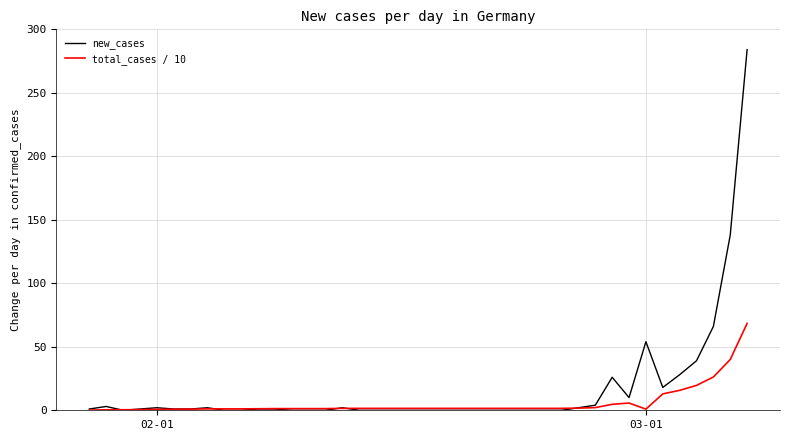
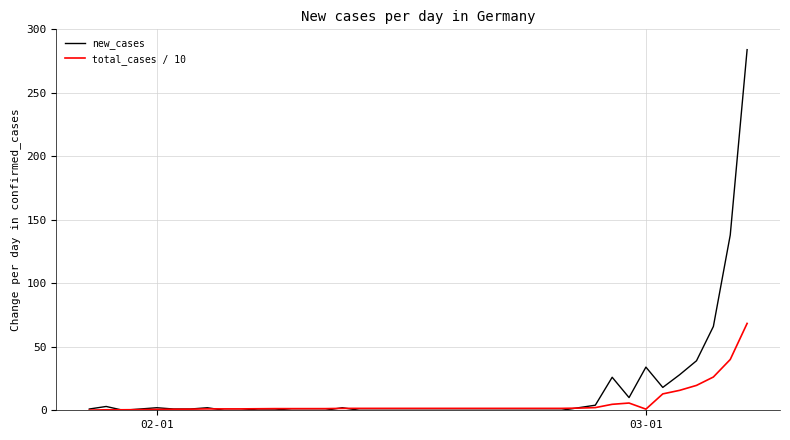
  {
    "new_cases": {
-     "03-01": 54
+     "03-01": 34
    },
    "total_cases / 10": {
      "03-01": 1
    }
  }
